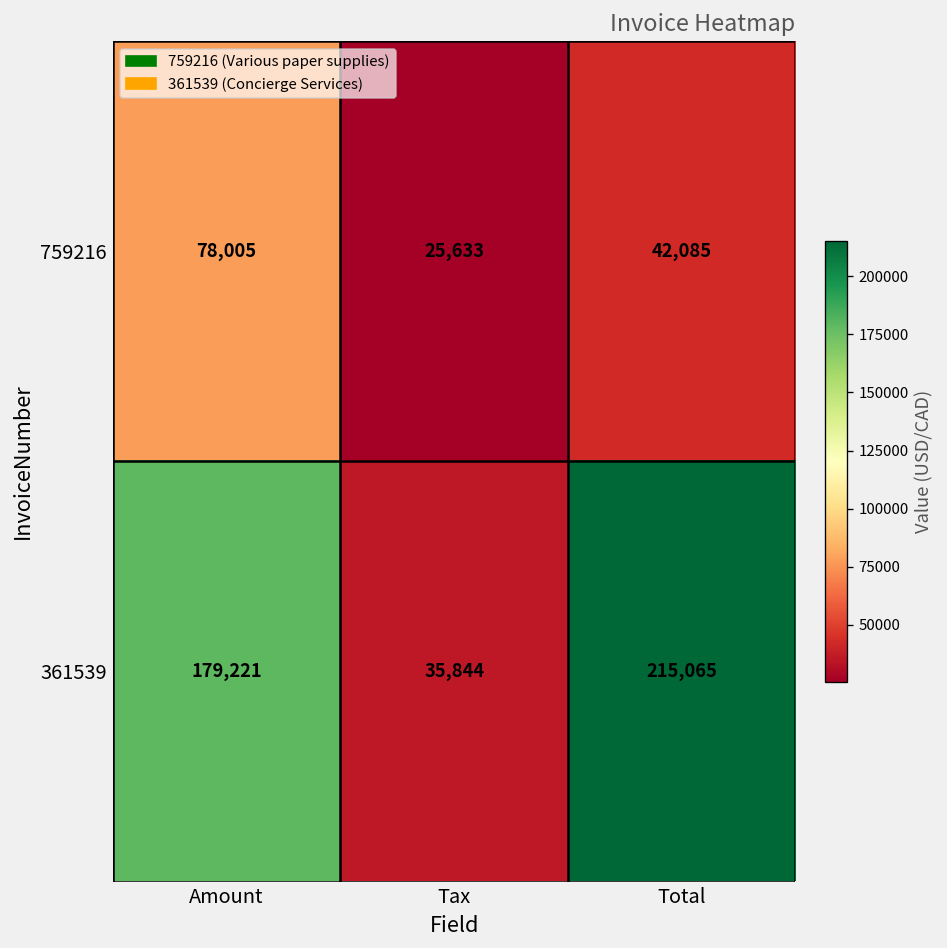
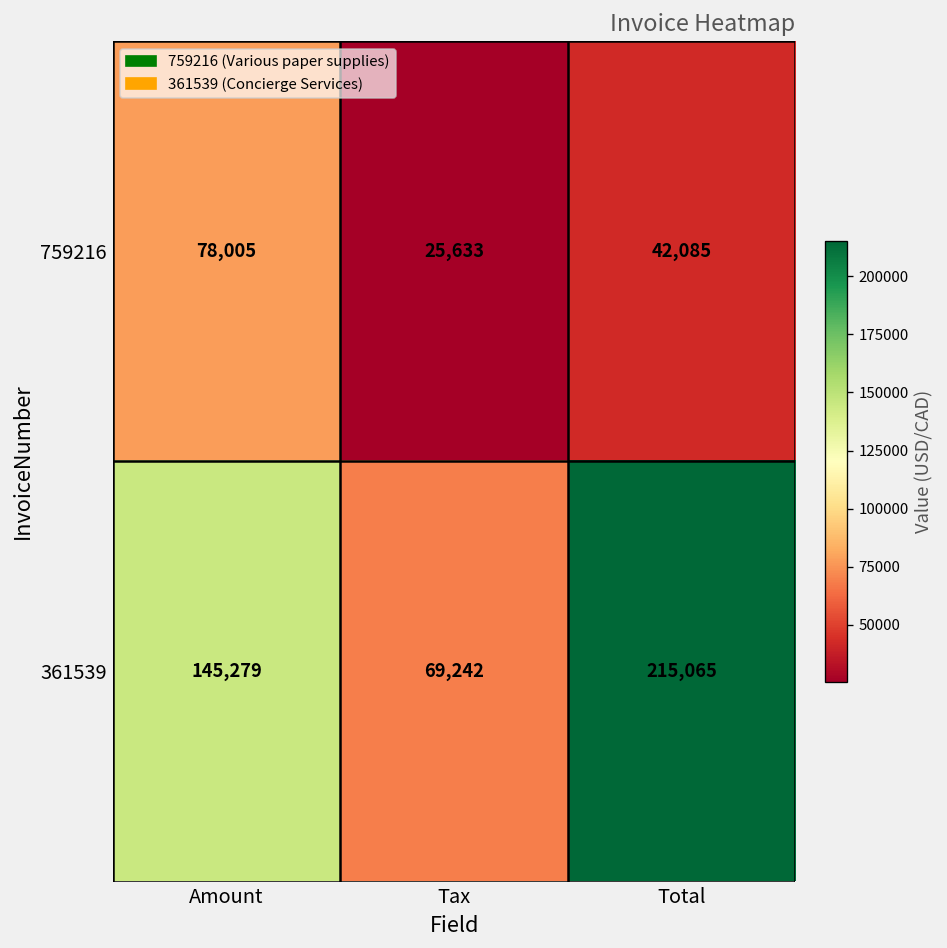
  {
    "759216": {
      "Amount": "78,005",
      "Tax": "25,633",
      "Total": "42,085"
    },
    "361539": {
-     "Amount": "179,221",
-     "Tax": "35,844",
+     "Amount": "145,279",
+     "Tax": "69,242",
      "Total": "215,065"
    }
  }
